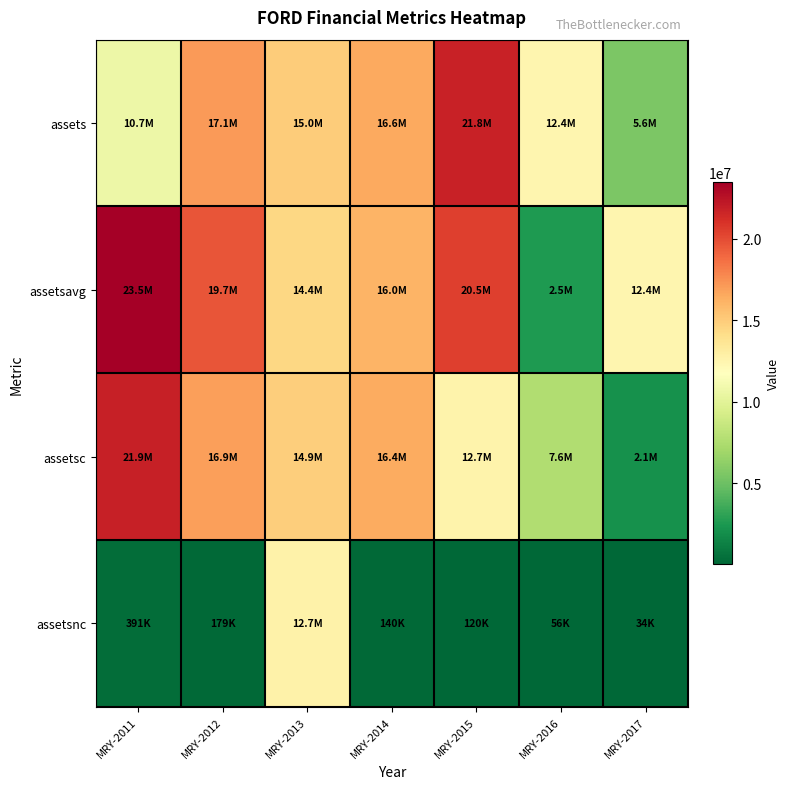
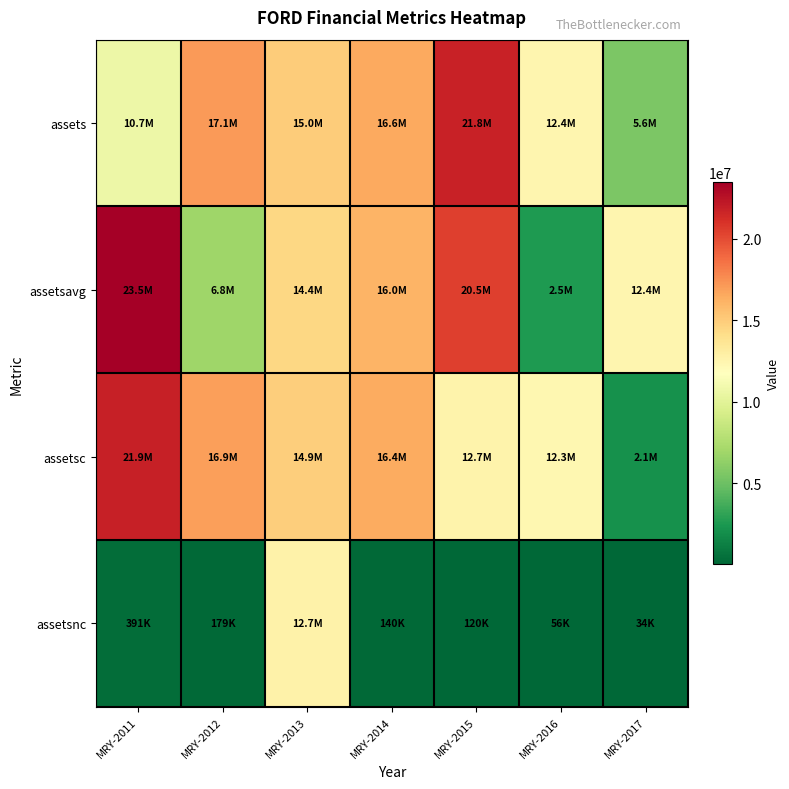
  {
    "assets": {
      "MRY-2011": "10.7M",
      "MRY-2012": "17.1M",
      "MRY-2013": "15.0M",
      "MRY-2014": "16.6M",
      "MRY-2015": "21.8M",
      "MRY-2016": "12.4M",
      "MRY-2017": "5.6M"
    },
    "assetsavg": {
      "MRY-2011": "23.5M",
-     "MRY-2012": "19.7M",
+     "MRY-2012": "6.8M",
      "MRY-2013": "14.4M",
      "MRY-2014": "16.0M",
      "MRY-2015": "20.5M",
      "MRY-2016": "2.5M",
      "MRY-2017": "12.4M"
    },
    "assetsc": {
      "MRY-2011": "21.9M",
      "MRY-2012": "16.9M",
      "MRY-2013": "14.9M",
      "MRY-2014": "16.4M",
      "MRY-2015": "12.7M",
-     "MRY-2016": "7.6M",
+     "MRY-2016": "12.3M",
      "MRY-2017": "2.1M"
    },
    "assetsnc": {
      "MRY-2011": "391K",
      "MRY-2012": "179K",
      "MRY-2013": "12.7M",
      "MRY-2014": "140K",
      "MRY-2015": "120K",
      "MRY-2016": "56K",
      "MRY-2017": "34K"
    }
  }
